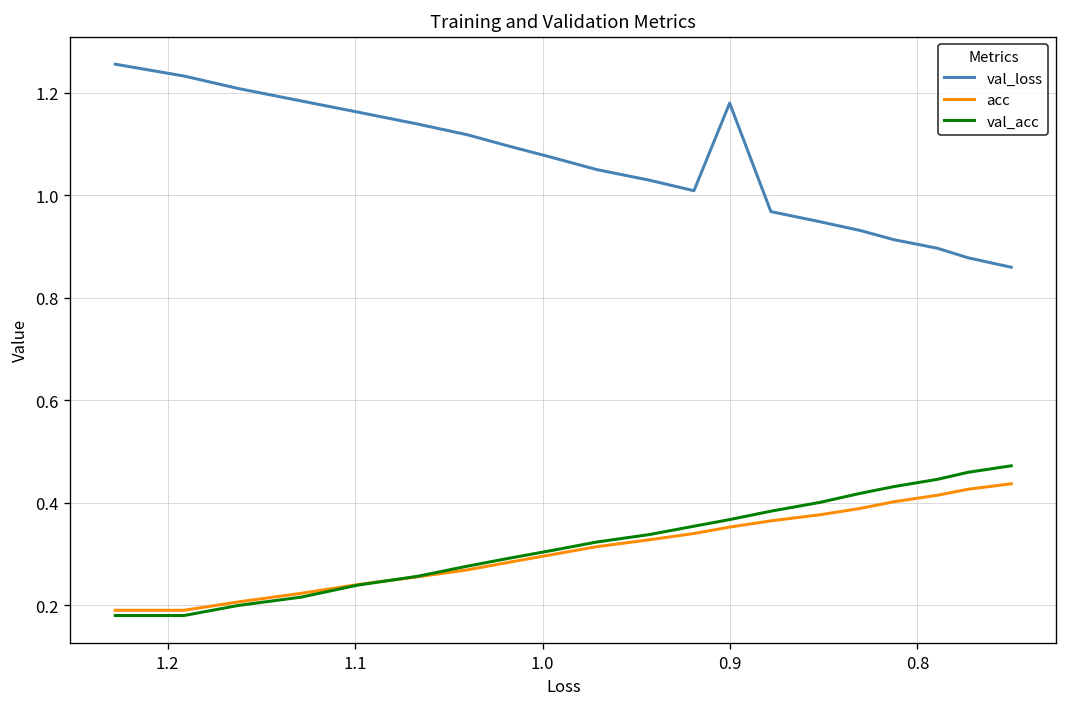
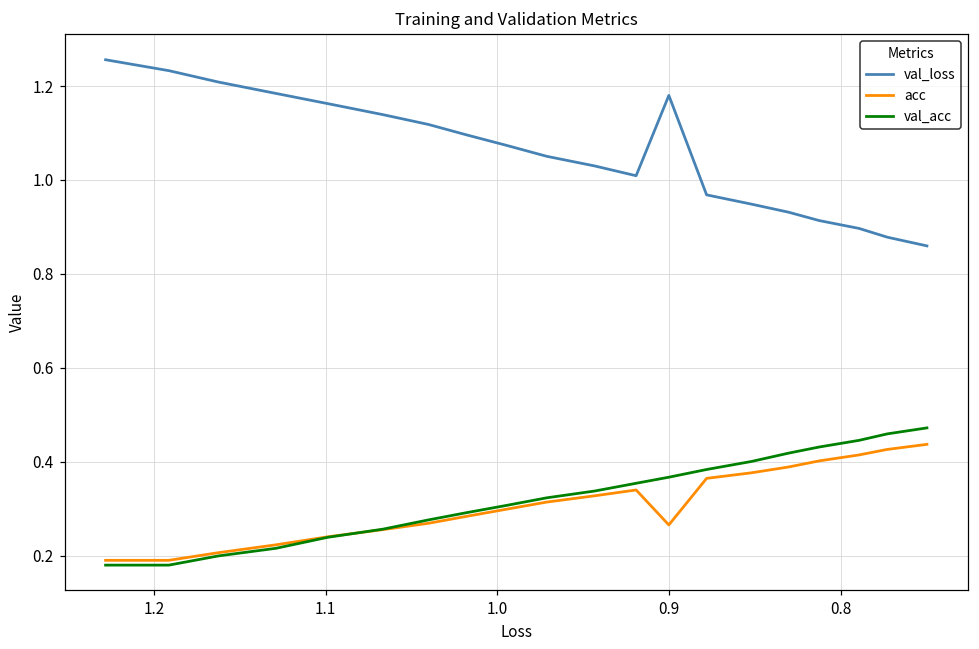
  {
    "val_loss": {
      "0.9": 1.18
    },
    "acc": {
-     "0.9": 0.35
+     "0.9": 0.27
    },
    "val_acc": {
      "0.9": 0.37
    }
  }
